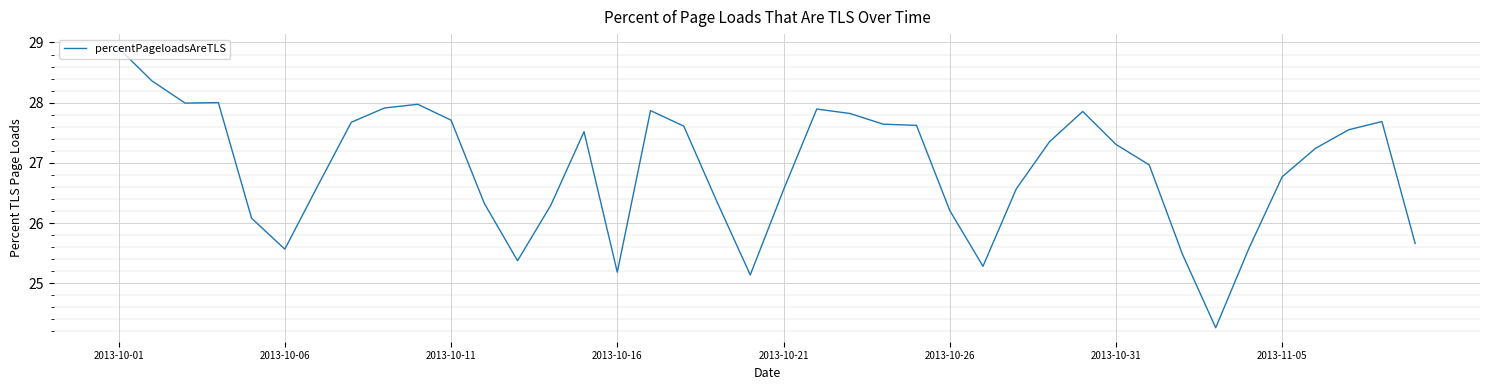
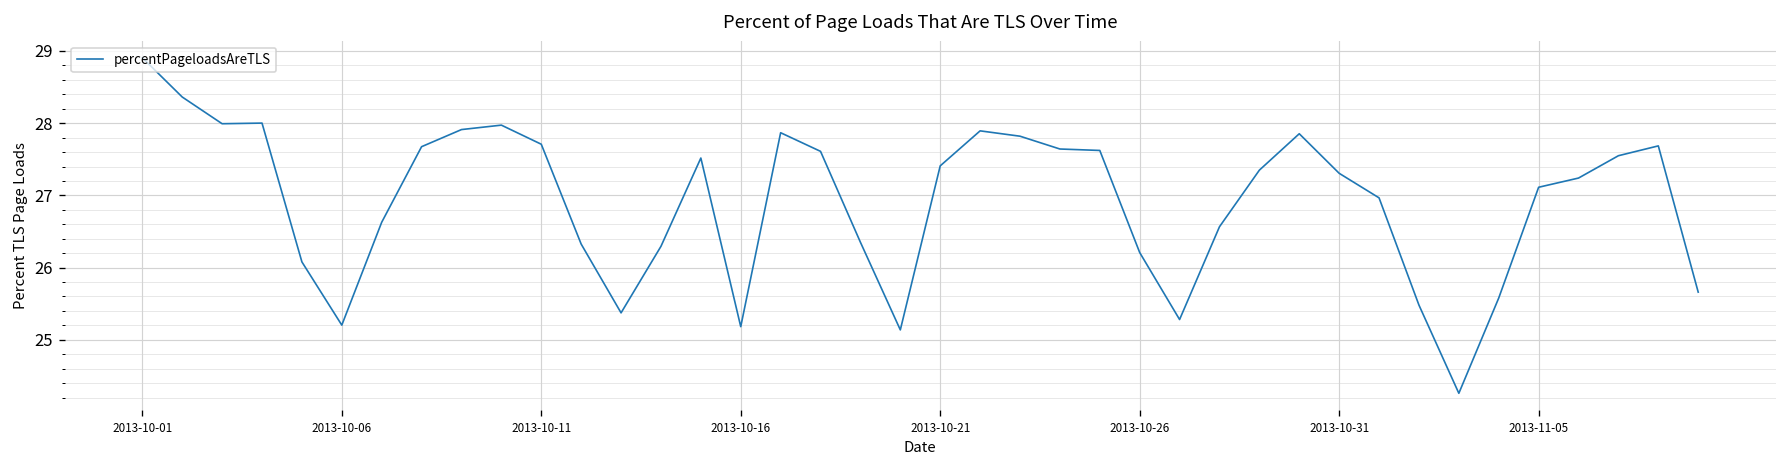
  {
-   "2013-10-06": 25.6,
+   "2013-10-06": 25.2,
    "2013-10-11": 27.7,
    "2013-10-16": 25.2,
-   "2013-10-21": 26.6,
+   "2013-10-21": 27.4,
    "2013-10-26": 26.2,
    "2013-10-31": 27.3,
-   "2013-11-05": 26.8
+   "2013-11-05": 27.1
  }
